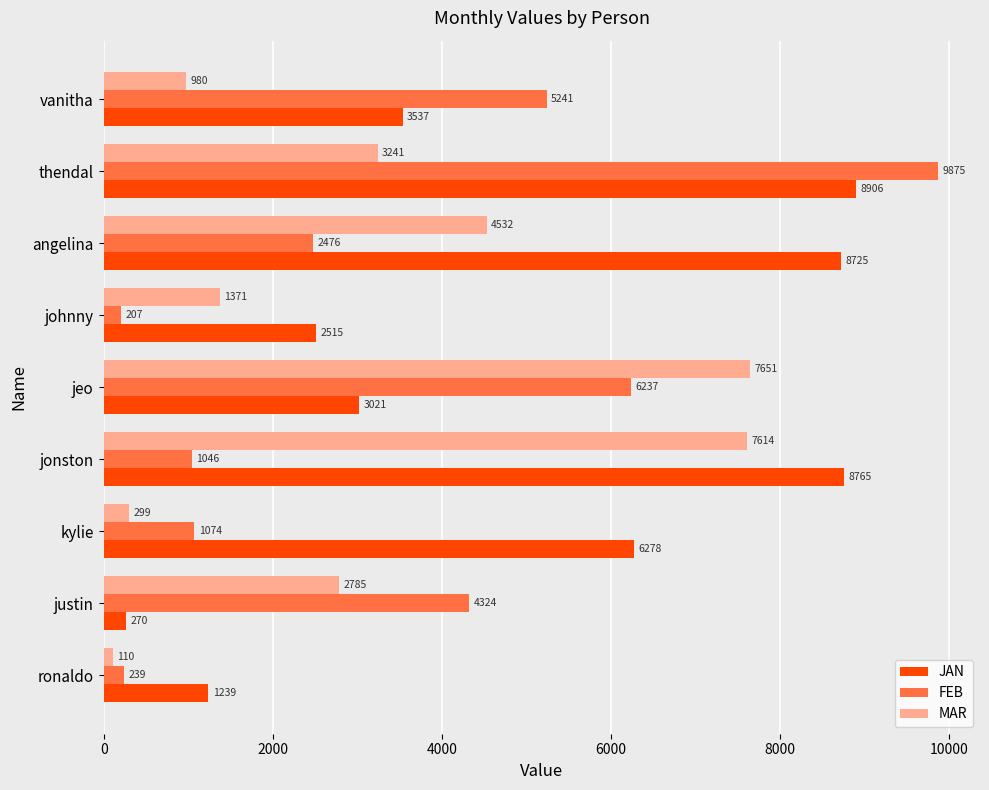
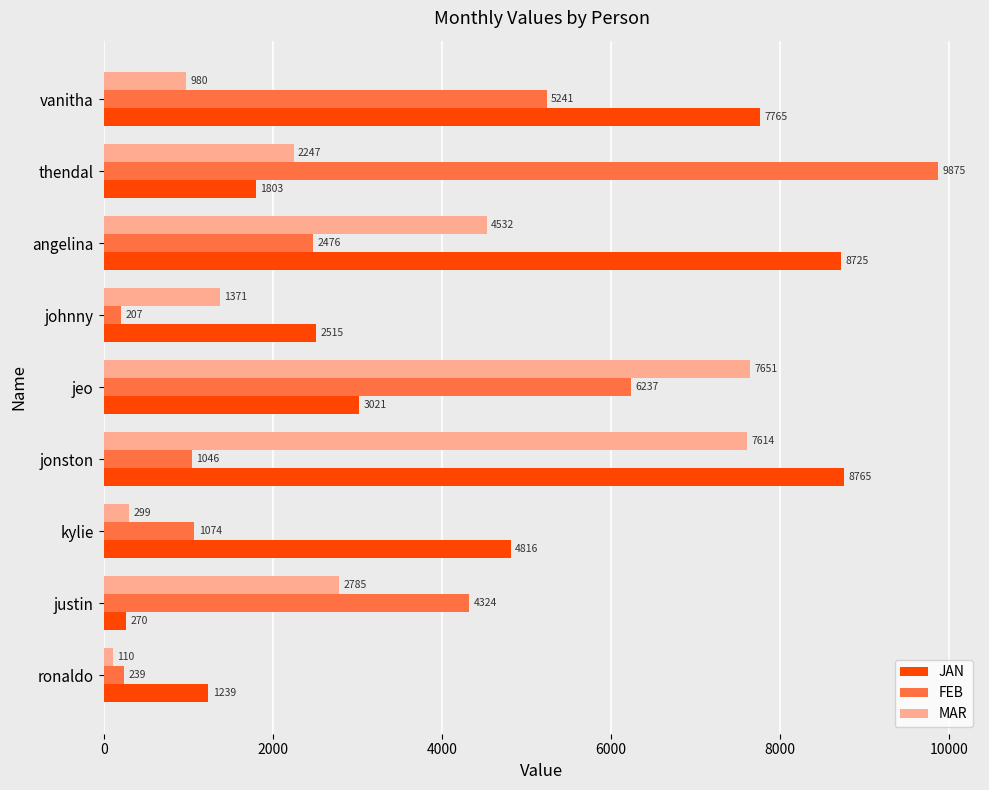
  {
    "JAN": {
-     "vanitha": 3537,
-     "thendal": 8906,
+     "vanitha": 7765,
+     "thendal": 1803,
      "angelina": 8725,
      "johnny": 2515,
      "jeo": 3021,
      "jonston": 8765,
-     "kylie": 6278,
+     "kylie": 4816,
      "justin": 270,
      "ronaldo": 1239
    },
    "FEB": {
      "vanitha": 5241,
      "thendal": 9875,
      "angelina": 2476,
      "johnny": 207,
      "jeo": 6237,
      "jonston": 1046,
      "kylie": 1074,
      "justin": 4324,
      "ronaldo": 239
    },
    "MAR": {
      "vanitha": 980,
-     "thendal": 3241,
+     "thendal": 2247,
      "angelina": 4532,
      "johnny": 1371,
      "jeo": 7651,
      "jonston": 7614,
      "kylie": 299,
      "justin": 2785,
      "ronaldo": 110
    }
  }
